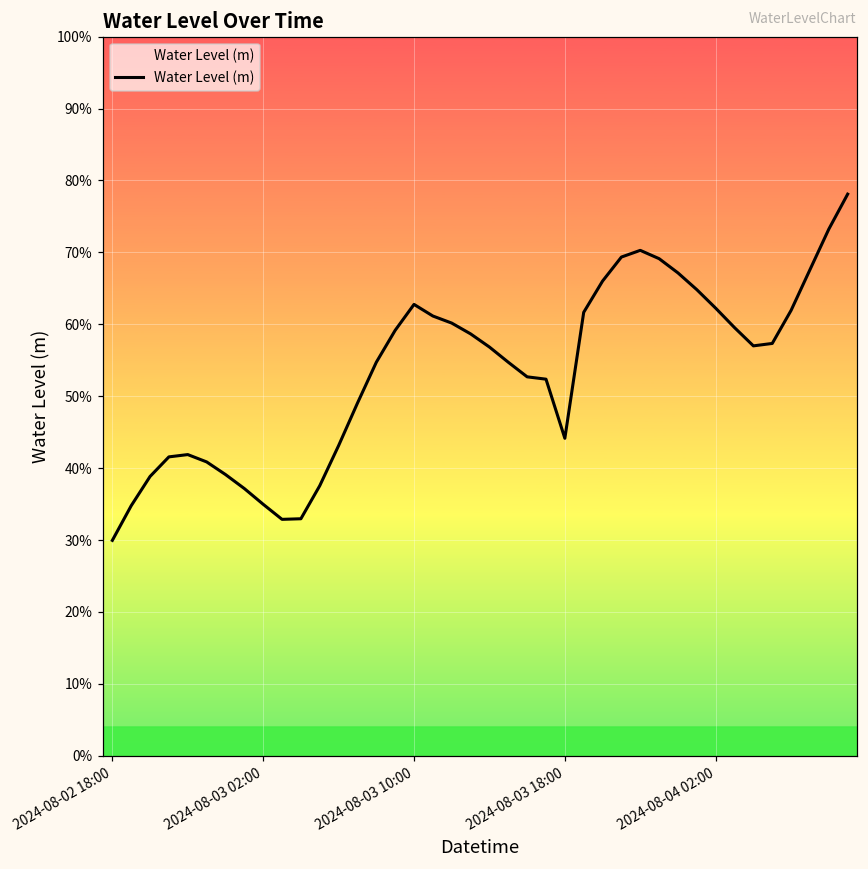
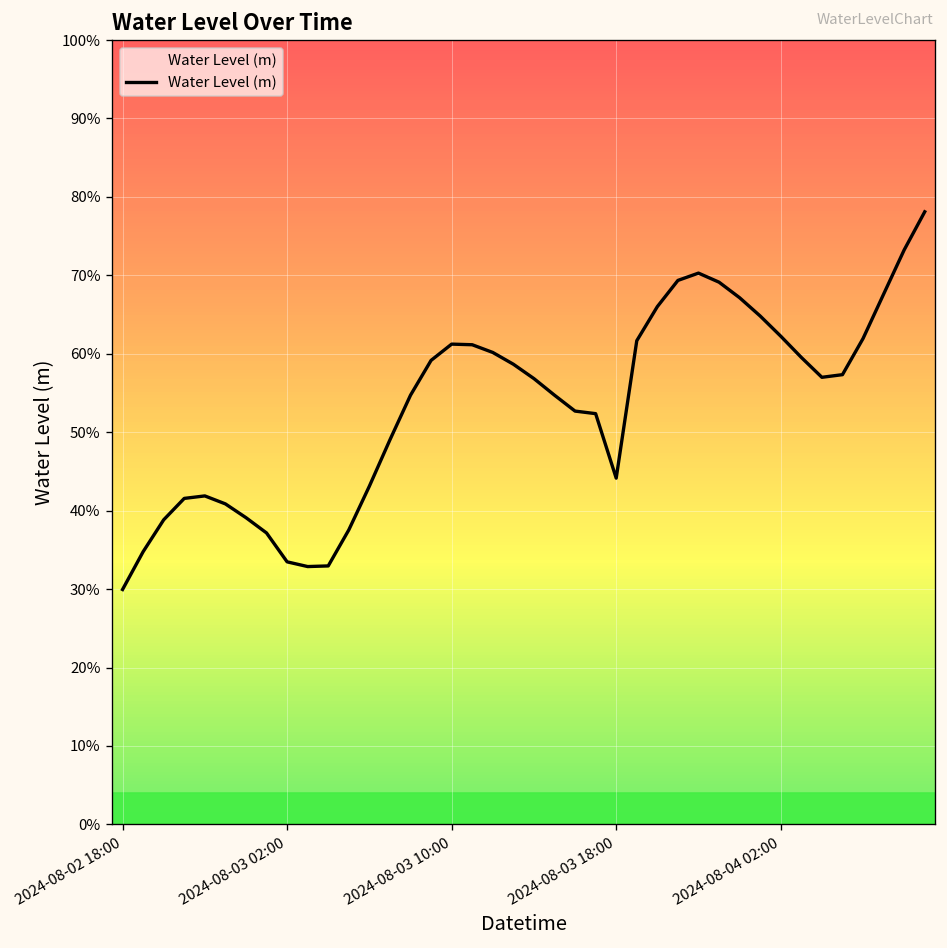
  {
    "2024-08-02 18:00": "30%",
-   "2024-08-03 02:00": "35%",
-   "2024-08-03 10:00": "63%",
+   "2024-08-03 02:00": "33%",
+   "2024-08-03 10:00": "61%",
    "2024-08-03 18:00": "44%",
    "2024-08-04 02:00": "62%"
  }
